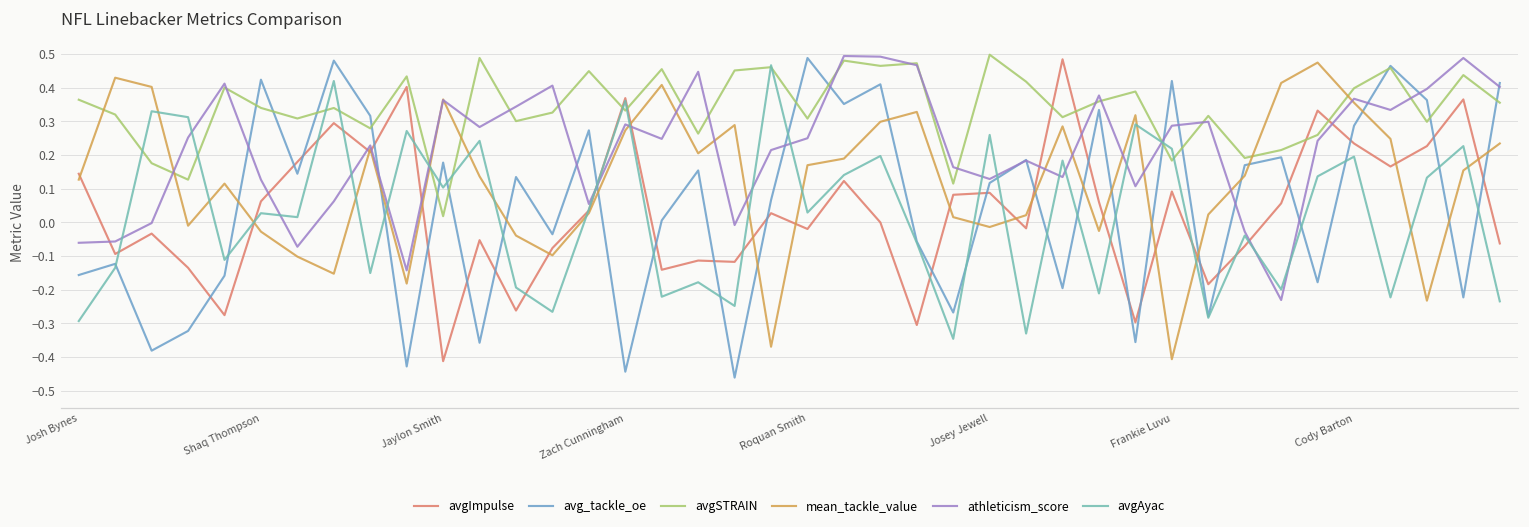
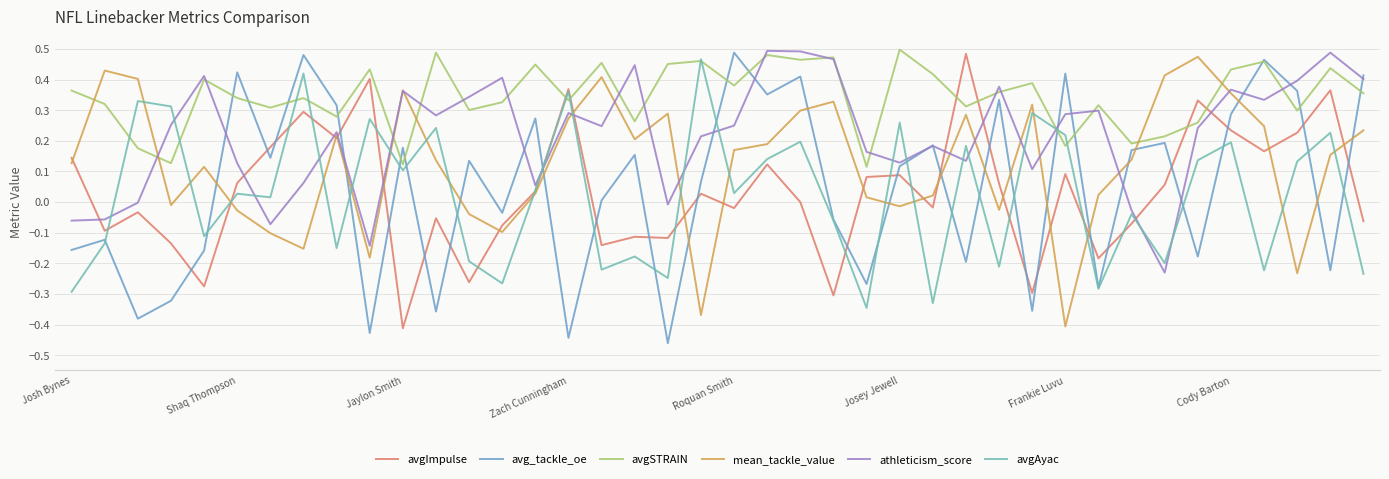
  {
    "avgSTRAIN": {
      "Josh Bynes": 0.36,
      "Shaq Thompson": 0.34,
-     "Jaylon Smith": 0.02,
+     "Jaylon Smith": 0.12,
      "Zach Cunningham": 0.33,
-     "Roquan Smith": 0.31,
+     "Roquan Smith": 0.38,
      "Josey Jewell": 0.50,
      "Frankie Luvu": 0.18,
-     "Cody Barton": 0.40
+     "Cody Barton": 0.43
    }
  }
